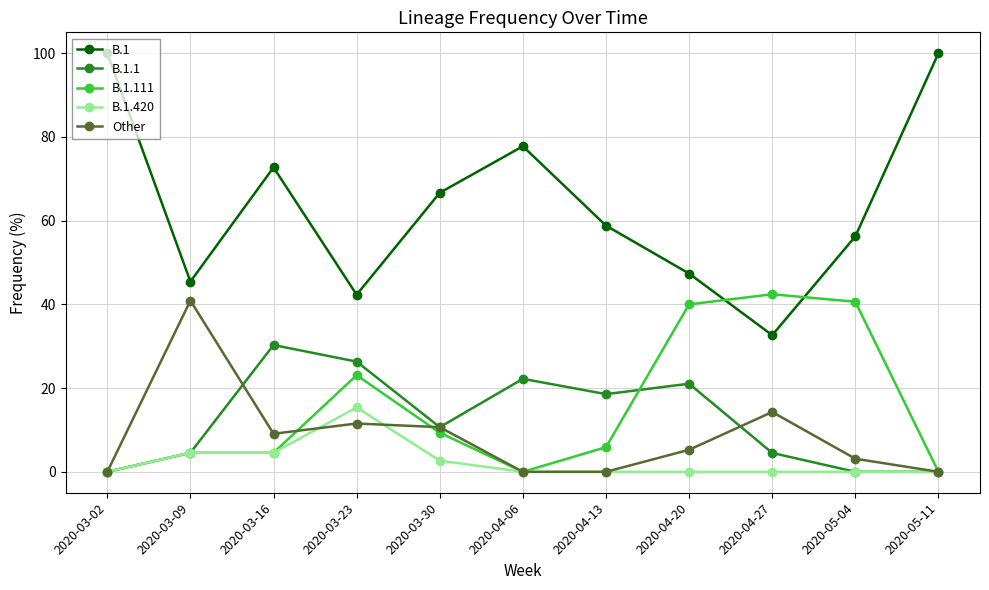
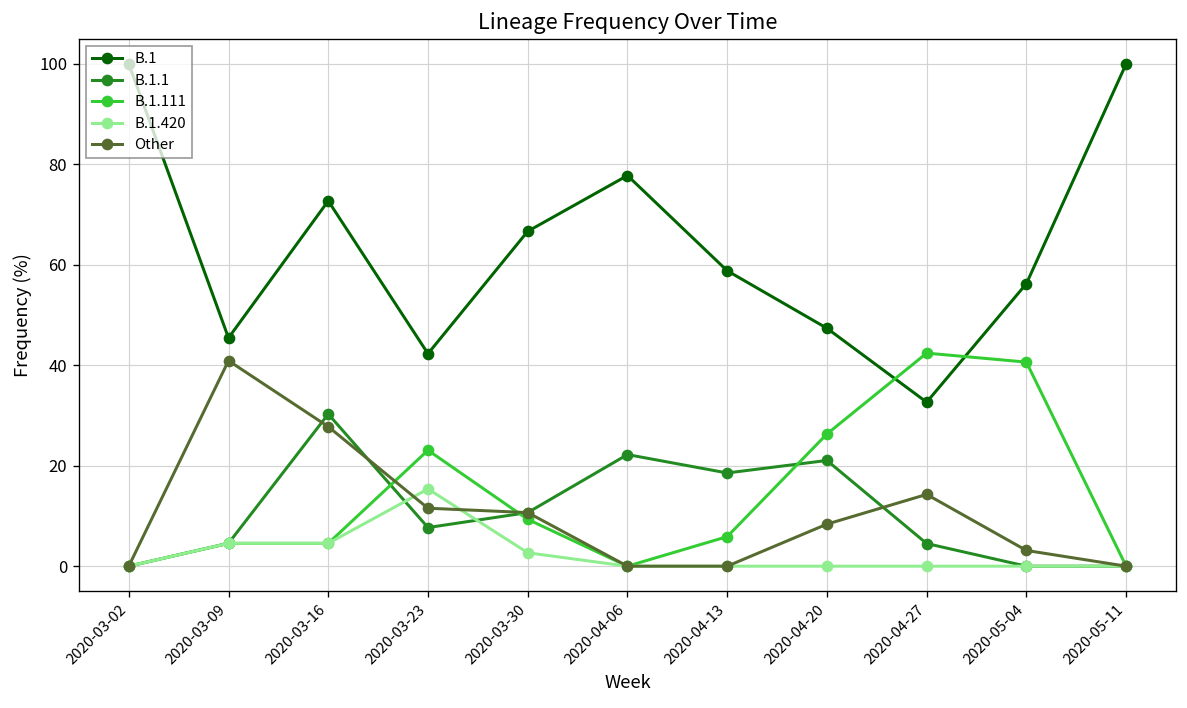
  {
    "B.1": {
      "2020-03-09": 45,
      "2020-03-16": 73,
      "2020-03-23": 42,
      "2020-03-30": 67,
      "2020-04-06": 78,
      "2020-04-13": 59,
      "2020-04-20": 47,
      "2020-04-27": 33,
      "2020-05-04": 56,
      "2020-05-11": 100
    },
    "B.1.1": {
      "2020-03-16": 30,
-     "2020-03-23": 26,
+     "2020-03-23": 8,
      "2020-04-06": 22,
      "2020-04-13": 19,
      "2020-04-20": 21,
      "2020-04-27": 5
    },
    "B.1.111": {
      "2020-03-23": 23,
      "2020-03-30": 9,
      "2020-04-13": 6,
-     "2020-04-20": 40,
+     "2020-04-20": 26,
      "2020-04-27": 42,
      "2020-05-04": 41
    },
    "B.1.420": {
      "2020-03-23": 15,
      "2020-03-30": 3,
      "2020-04-20": 0,
      "2020-04-27": 0
    },
    "Other": {
      "2020-03-09": 41,
-     "2020-03-16": 9,
+     "2020-03-16": 28,
      "2020-03-23": 12,
-     "2020-04-20": 5,
+     "2020-04-20": 8,
      "2020-04-27": 14,
      "2020-05-04": 3
    }
  }
